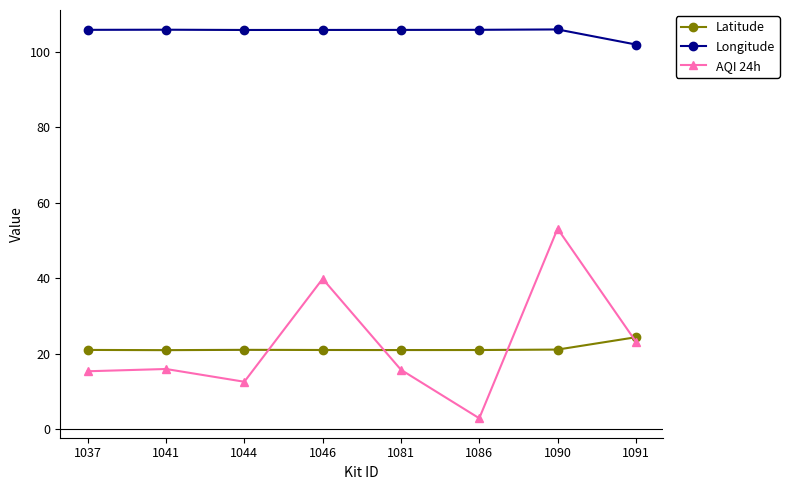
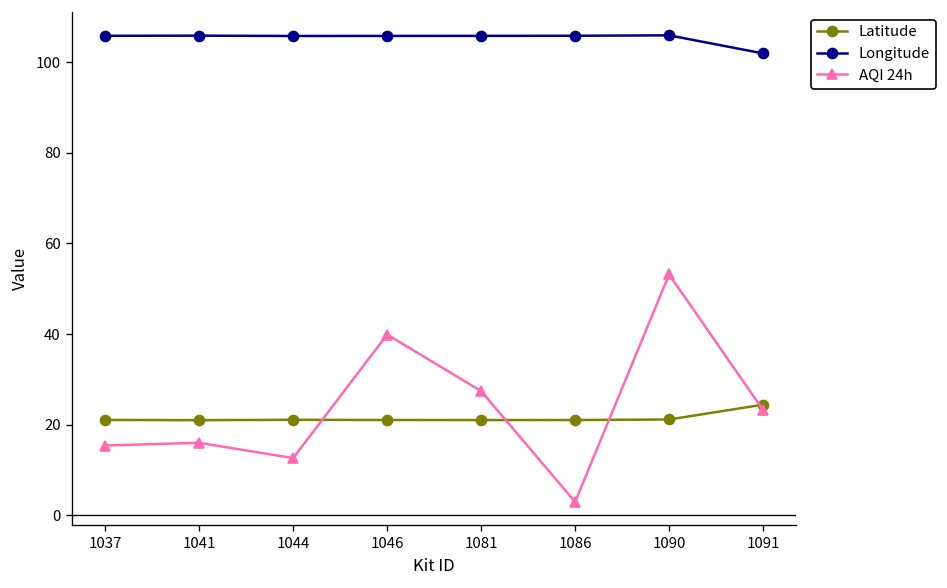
  {
    "Latitude": {
      "1037": 21,
      "1041": 21,
      "1044": 21,
      "1046": 21,
      "1081": 21,
      "1086": 21,
      "1090": 21,
      "1091": 24
    },
    "Longitude": {
      "1037": 106,
      "1041": 106,
      "1044": 106,
      "1046": 106,
      "1081": 106,
      "1086": 106,
      "1090": 106,
      "1091": 102
    },
    "AQI 24h": {
      "1037": 15,
      "1041": 16,
      "1044": 13,
      "1046": 40,
-     "1081": 16,
+     "1081": 27,
      "1086": 3,
      "1090": 53,
      "1091": 23
    }
  }
